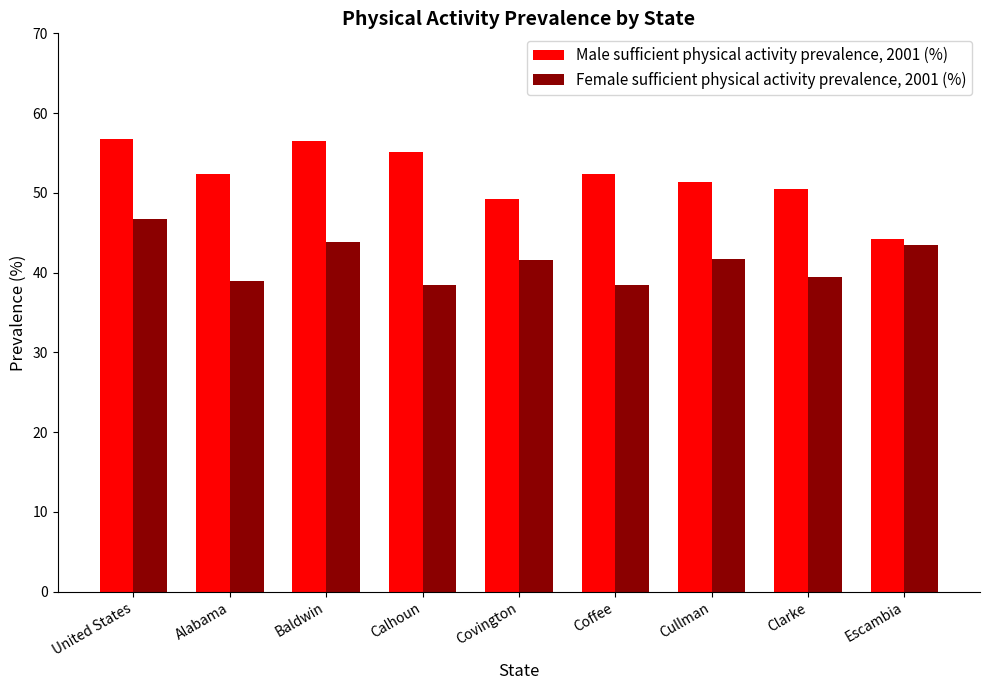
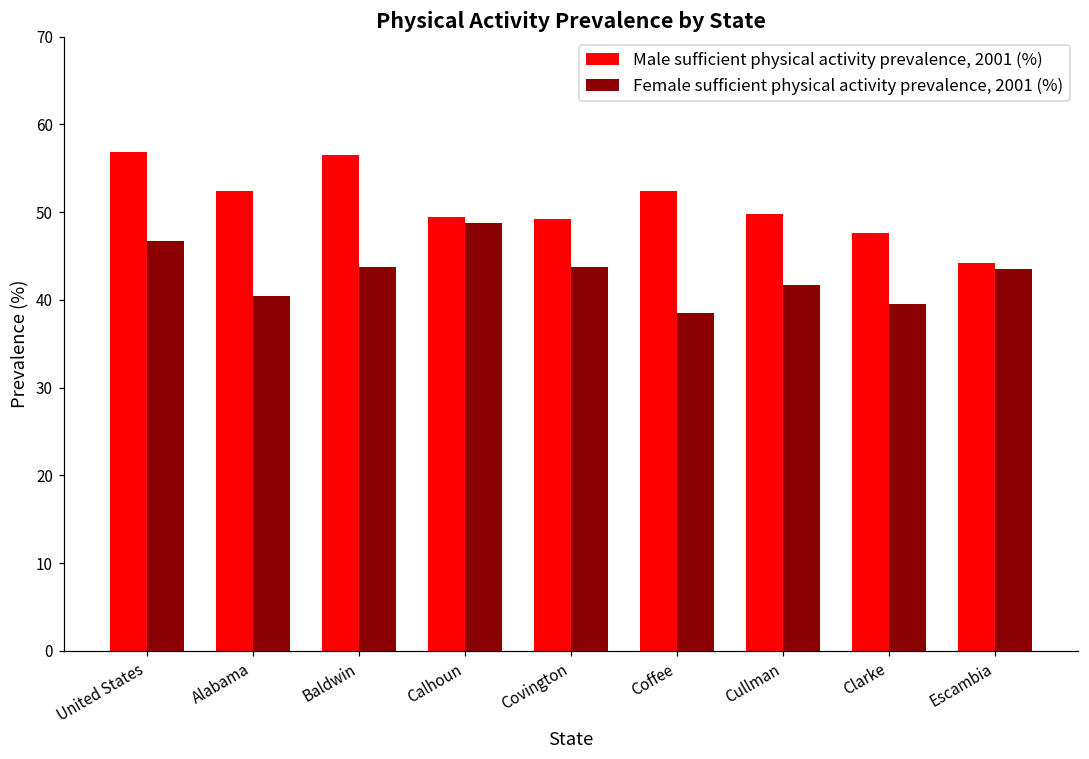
  {
    "Male sufficient physical activity prevalence, 2001 (%)": {
      "United States": 57,
      "Alabama": 52,
      "Baldwin": 57,
-     "Calhoun": 55,
+     "Calhoun": 50,
      "Covington": 49,
      "Coffee": 52,
-     "Cullman": 51,
-     "Clarke": 51,
+     "Cullman": 50,
+     "Clarke": 48,
      "Escambia": 44
    },
    "Female sufficient physical activity prevalence, 2001 (%)": {
      "United States": 47,
-     "Alabama": 39,
+     "Alabama": 40,
      "Baldwin": 44,
-     "Calhoun": 39,
-     "Covington": 42,
+     "Calhoun": 49,
+     "Covington": 44,
      "Coffee": 39,
      "Cullman": 42,
      "Clarke": 40,
      "Escambia": 44
    }
  }
